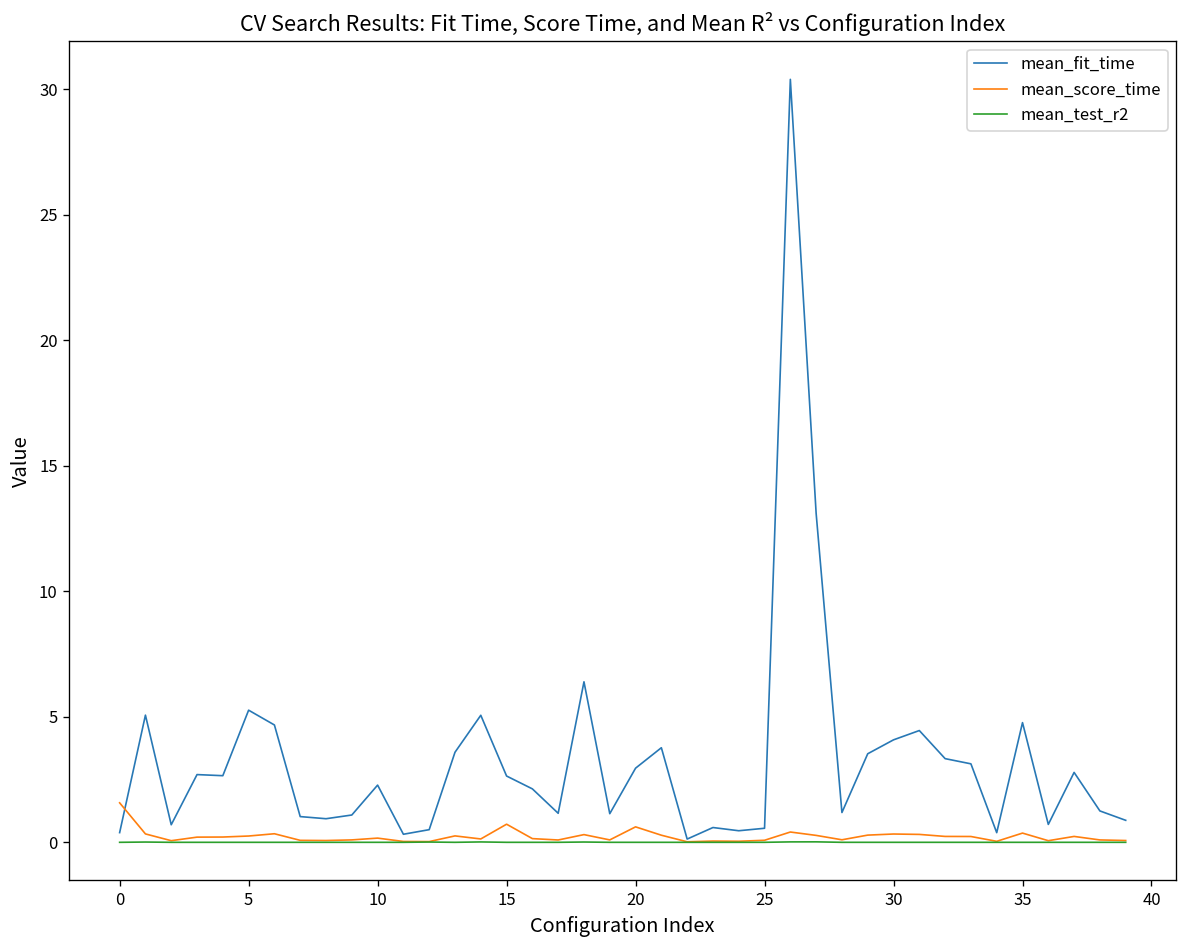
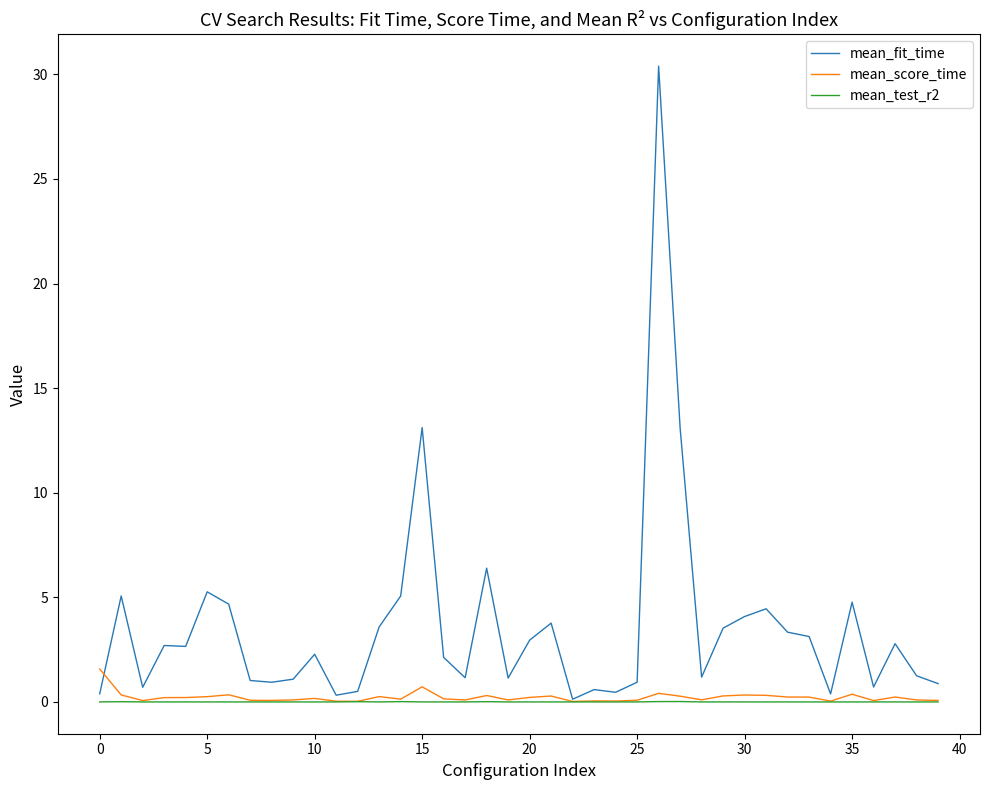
  {
    "mean_fit_time": {
      "0": 0.4,
      "5": 5.3,
      "10": 2.3,
-     "15": 2.6,
+     "15": 13.1,
      "20": 2.9,
-     "25": 0.5,
+     "25": 0.9,
      "30": 4.1,
      "35": 4.8
    },
    "mean_score_time": {
      "0": 1.6,
      "5": 0.2,
      "10": 0.2,
      "15": 0.7,
-     "20": 0.6,
+     "20": 0.2,
      "30": 0.3,
      "35": 0.4
    },
    "mean_test_r2": {
      "0": 0.0,
      "5": 0.0,
      "10": 0.0,
      "15": 0.0,
      "20": 0.0,
      "30": 0.0,
      "35": 0.0
    }
  }
